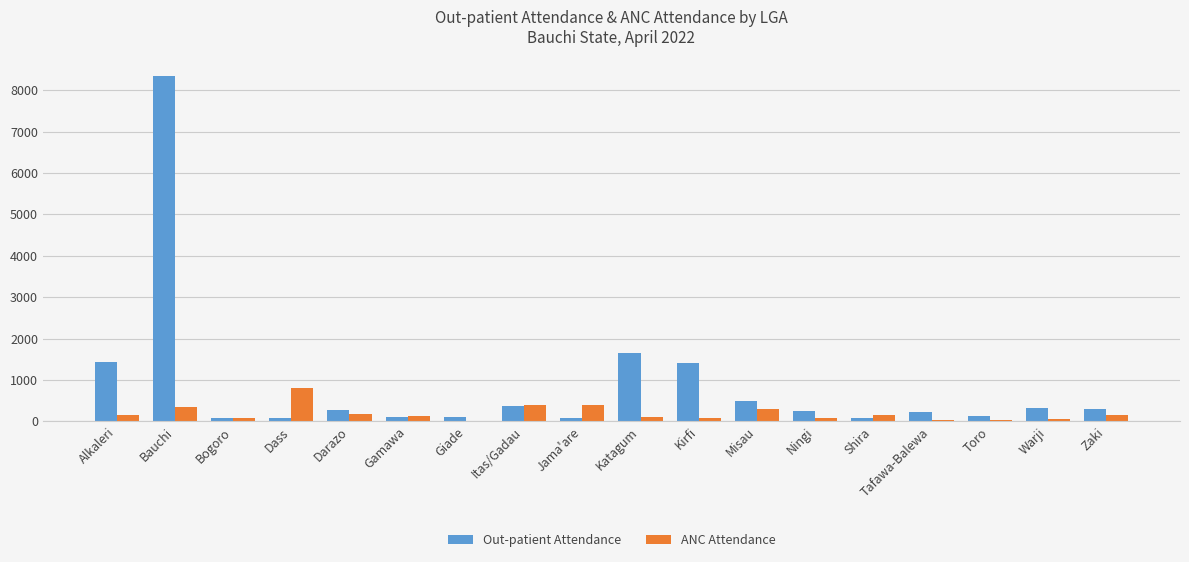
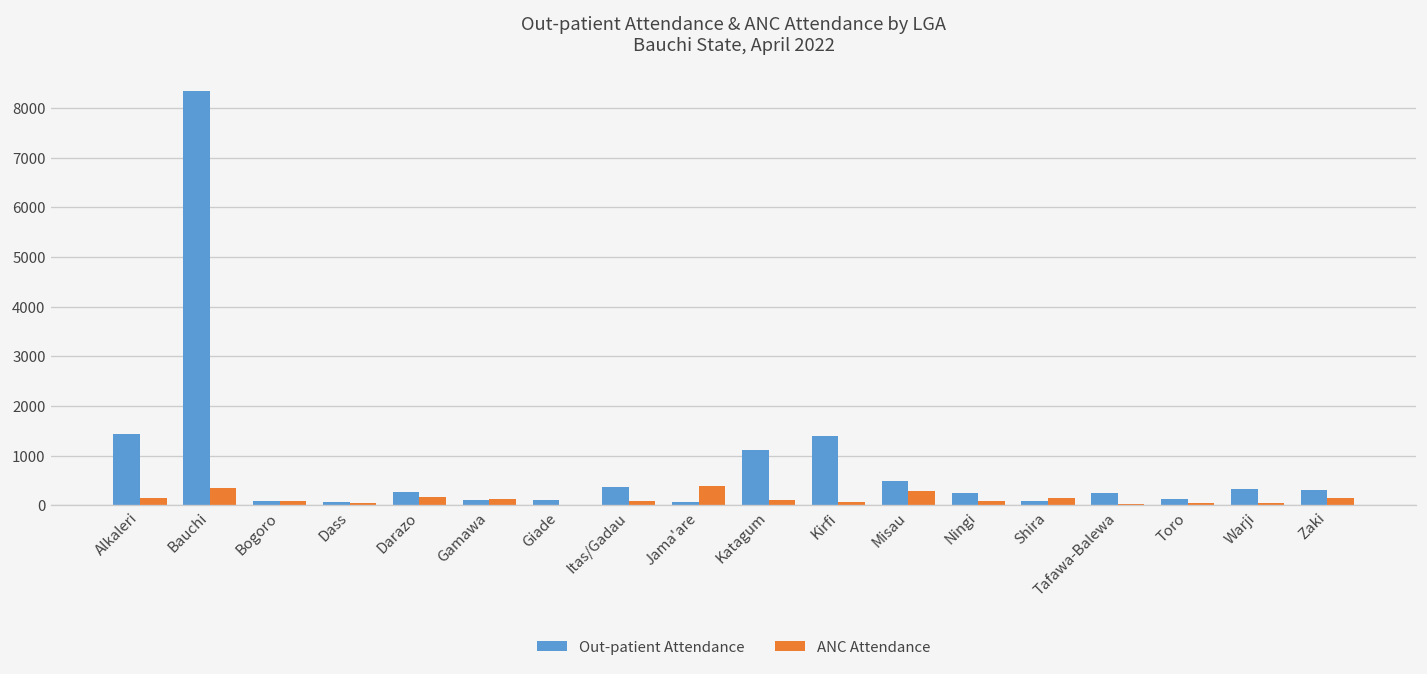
  {
    "Out-patient Attendance": {
      "Alkaleri": 1400,
      "Bauchi": 8300,
      "Bogoro": 100,
      "Dass": 100,
      "Darazo": 300,
      "Gamawa": 100,
      "Giade": 100,
      "Itas/Gadau": 400,
      "Jama'are": 100,
-     "Katagum": 1700,
+     "Katagum": 1100,
      "Kirfi": 1400,
      "Misau": 500,
      "Ningi": 300,
      "Shira": 100,
      "Tafawa-Balewa": 200,
      "Toro": 100,
      "Warji": 300,
      "Zaki": 300
    },
    "ANC Attendance": {
      "Alkaleri": 200,
      "Bauchi": 300,
      "Bogoro": 100,
-     "Dass": 800,
+     "Dass": 0,
      "Darazo": 200,
      "Gamawa": 100,
      "Giade": 0,
-     "Itas/Gadau": 400,
+     "Itas/Gadau": 100,
      "Jama'are": 400,
      "Katagum": 100,
      "Kirfi": 100,
      "Misau": 300,
      "Ningi": 100,
      "Shira": 200,
      "Zaki": 200
    }
  }
